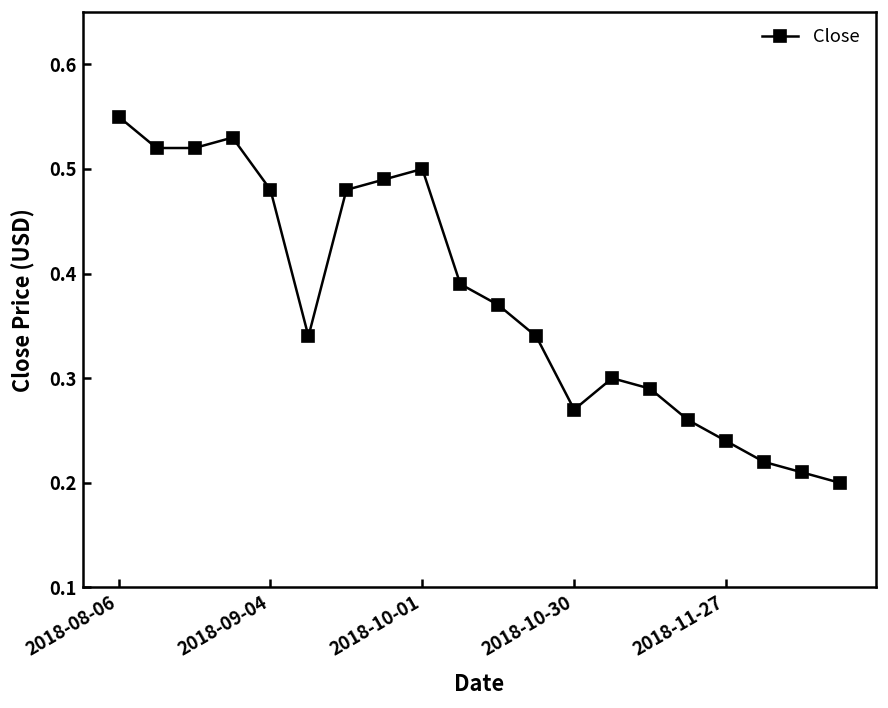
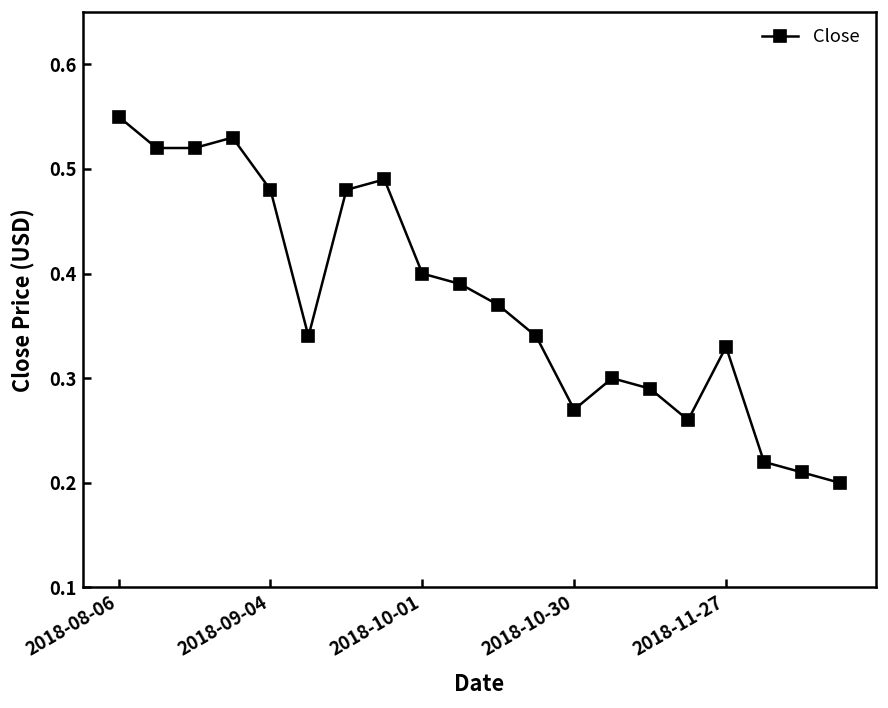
  {
    "2018-08-06": 0.55,
    "2018-09-04": 0.48,
-   "2018-10-01": 0.5,
+   "2018-10-01": 0.4,
    "2018-10-30": 0.27,
-   "2018-11-27": 0.24
+   "2018-11-27": 0.33
  }
